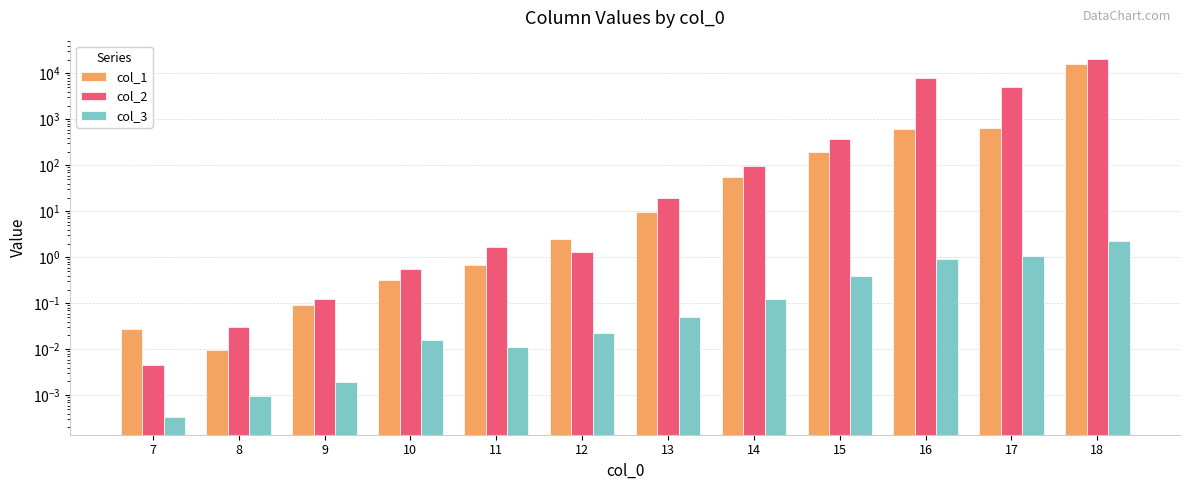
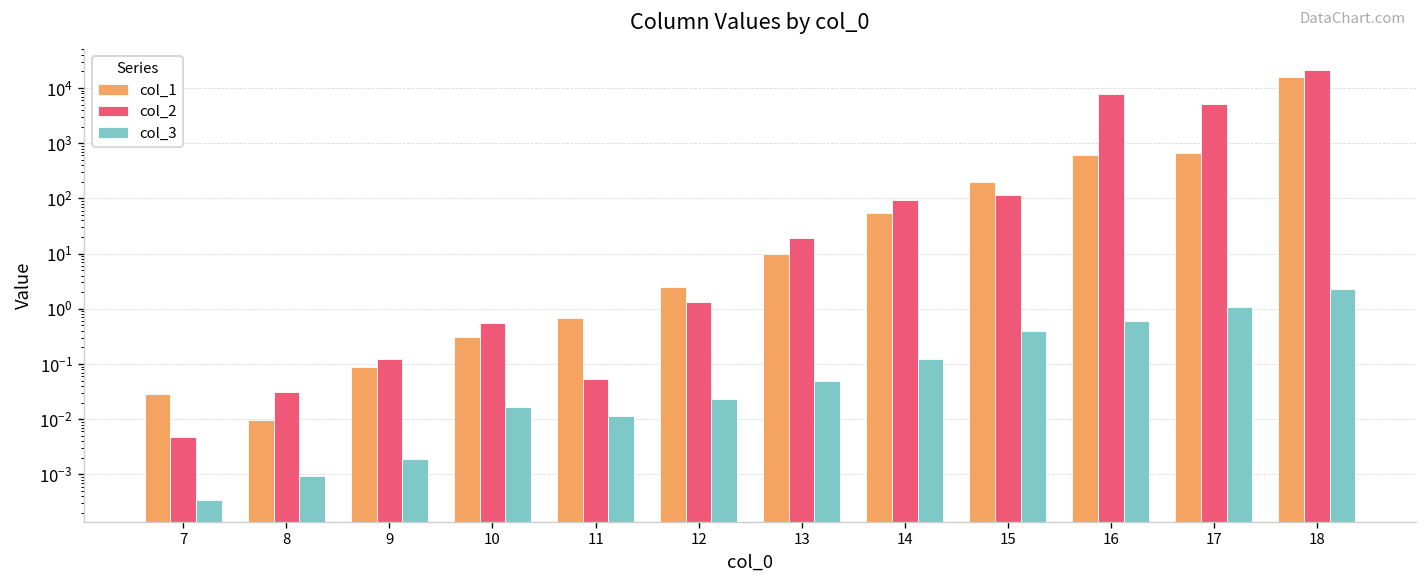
  {
    "col_1": {
      "7": 0.03,
      "8": 0.01,
      "9": 0.09,
      "10": 0.3,
      "11": 0.7,
      "12": 2,
      "13": 10,
      "14": 60,
      "15": 200,
      "16": 600,
      "17": 700,
      "18": 16000
    },
    "col_2": {
      "7": 0.005,
      "8": 0.03,
      "9": 0.12,
      "10": 0.5,
-     "11": 1.7,
+     "11": 0.05,
      "12": 1.3,
      "13": 19,
      "14": 90,
-     "15": 400,
+     "15": 110,
      "16": 8000,
      "17": 5000,
      "18": 20000
    },
    "col_3": {
      "7": 0.0003,
      "8": 0.0010,
      "9": 0.0019,
      "10": 0.016,
      "11": 0.011,
      "12": 0.02,
      "13": 0.05,
      "14": 0.12,
      "15": 0.4,
-     "16": 0.9,
+     "16": 0.6,
      "17": 1.1,
      "18": 2
    }
  }
